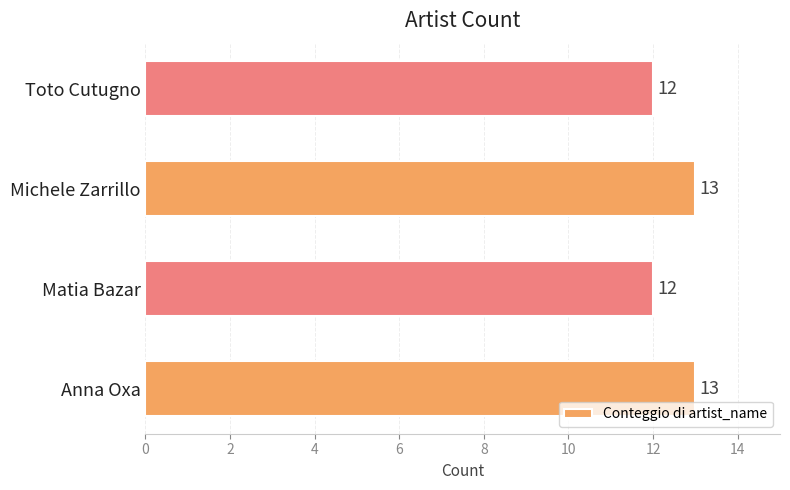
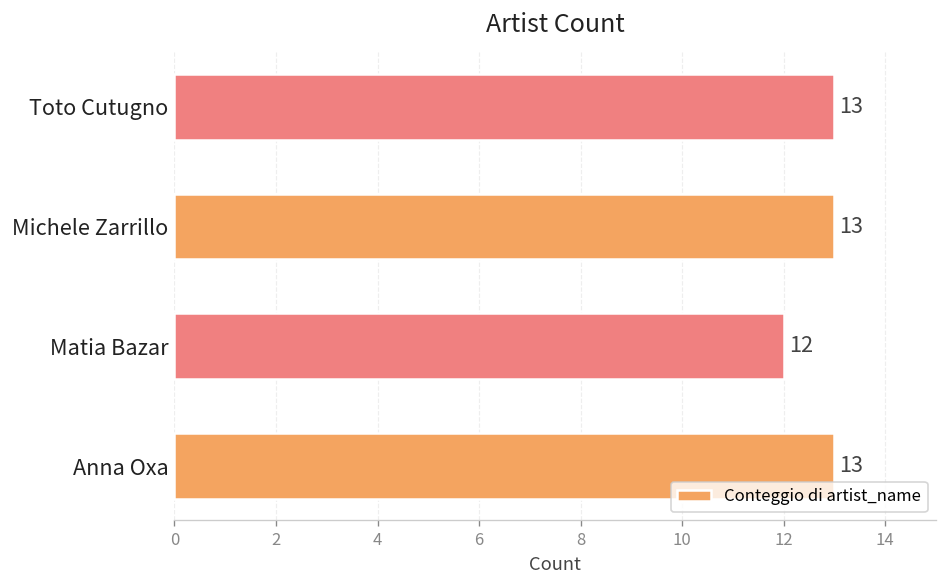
  {
-   "Toto Cutugno": 12,
+   "Toto Cutugno": 13,
    "Michele Zarrillo": 13,
    "Matia Bazar": 12,
    "Anna Oxa": 13
  }
